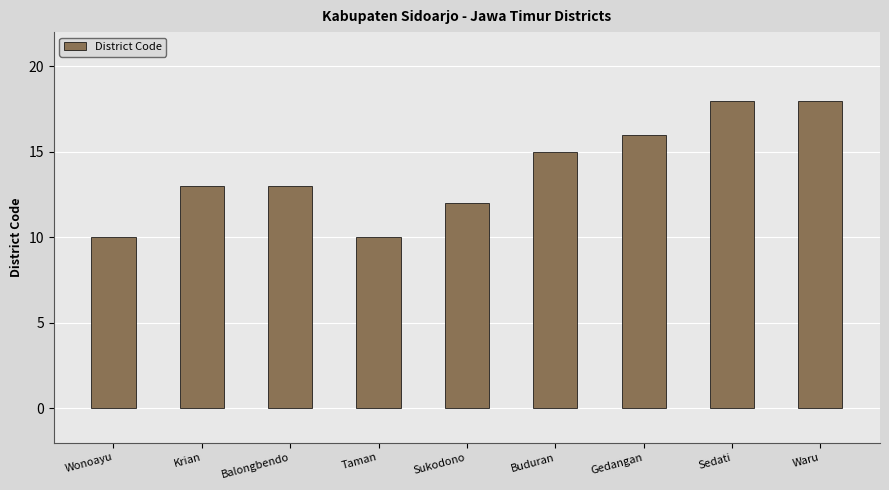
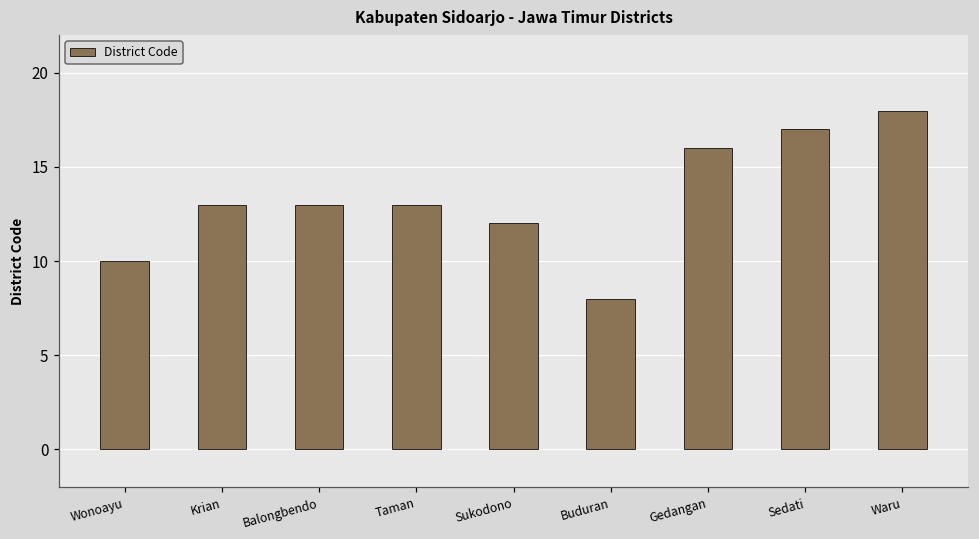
  {
    "Wonoayu": 10,
    "Krian": 13,
    "Balongbendo": 13,
-   "Taman": 10,
+   "Taman": 13,
    "Sukodono": 12,
-   "Buduran": 15,
+   "Buduran": 8,
    "Gedangan": 16,
-   "Sedati": 18,
+   "Sedati": 17,
    "Waru": 18
  }
